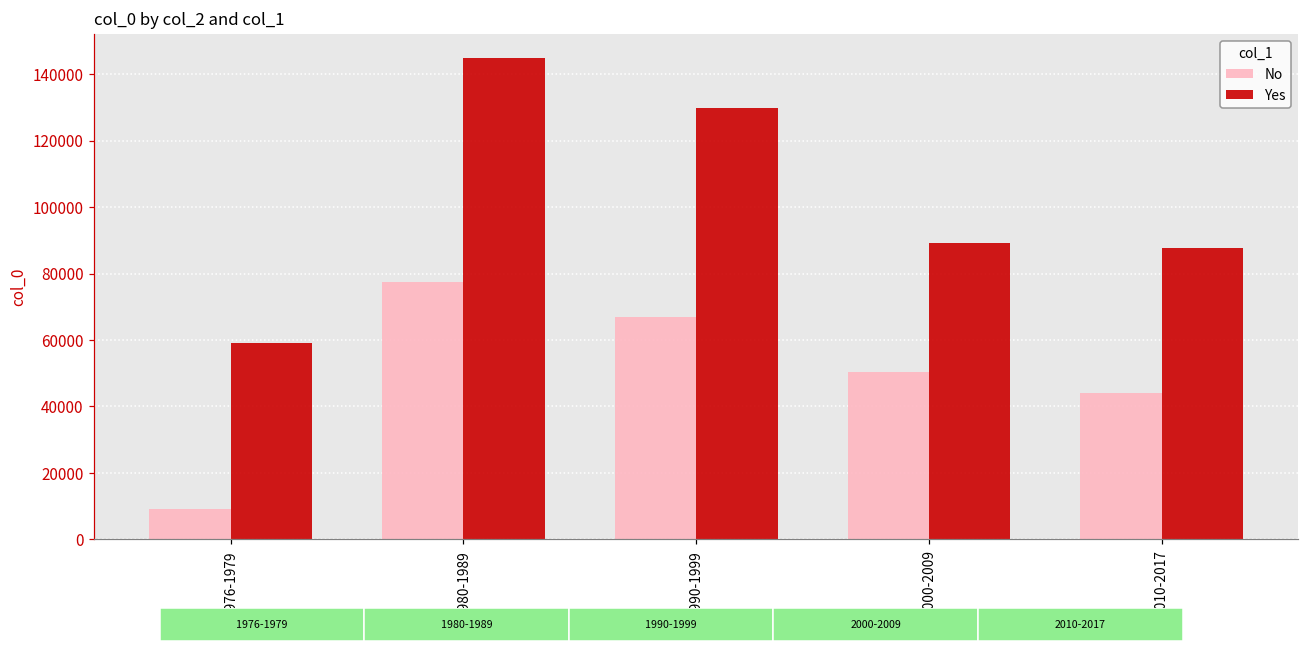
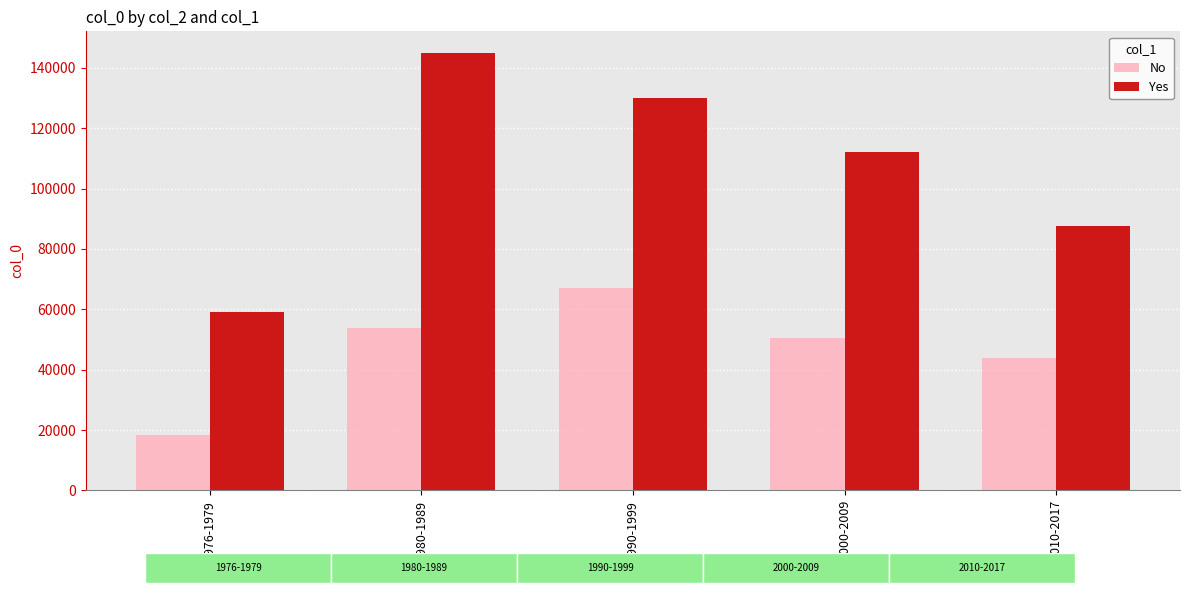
  {
    "No": {
-     "1976-1979": 9000,
-     "1980-1989": 77000,
+     "1976-1979": 19000,
+     "1980-1989": 54000,
      "1990-1999": 67000,
      "2000-2009": 50000,
      "2010-2017": 44000
    },
    "Yes": {
      "1976-1979": 59000,
      "1980-1989": 145000,
      "1990-1999": 130000,
-     "2000-2009": 89000,
+     "2000-2009": 112000,
      "2010-2017": 88000
    }
  }
